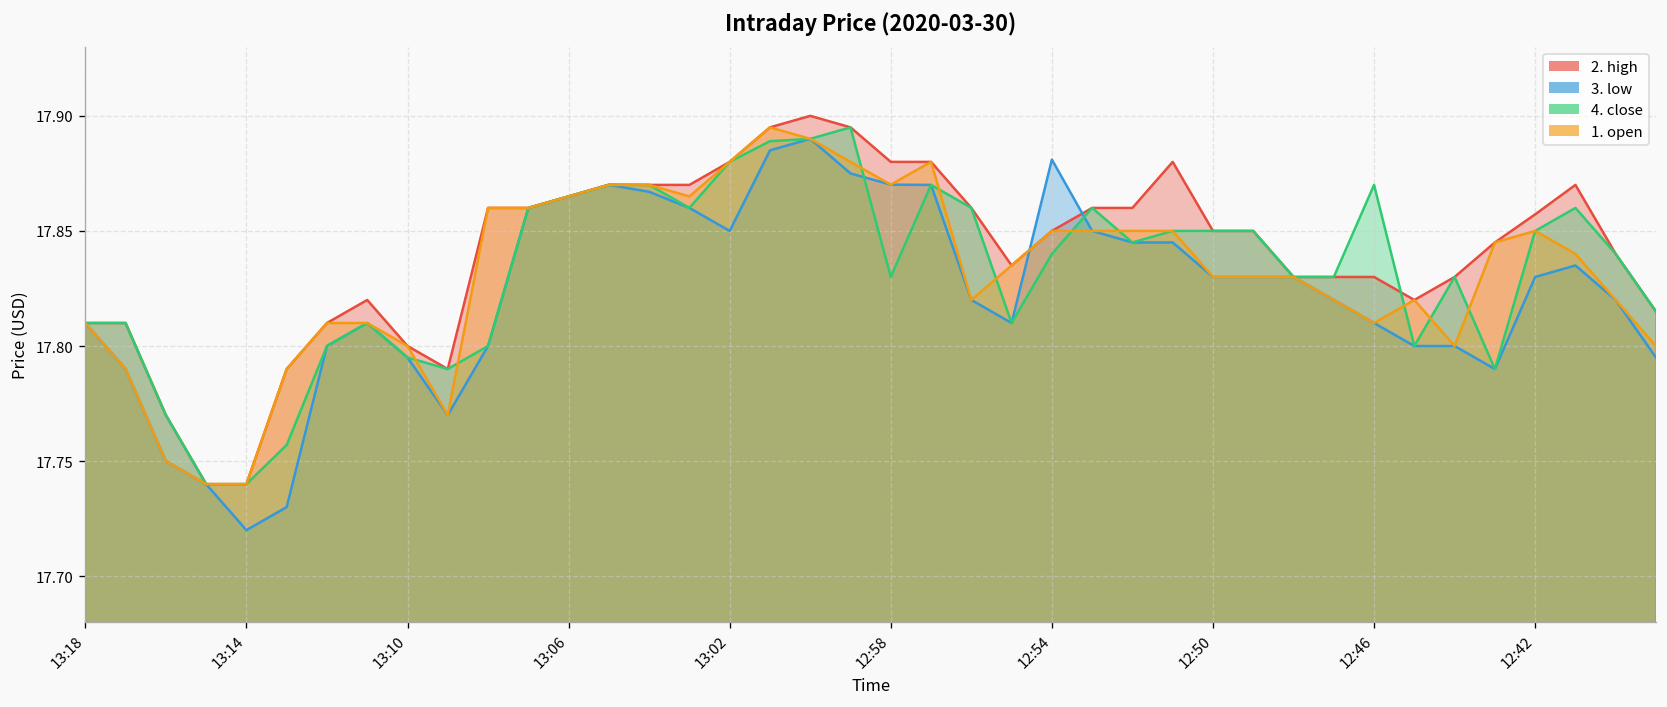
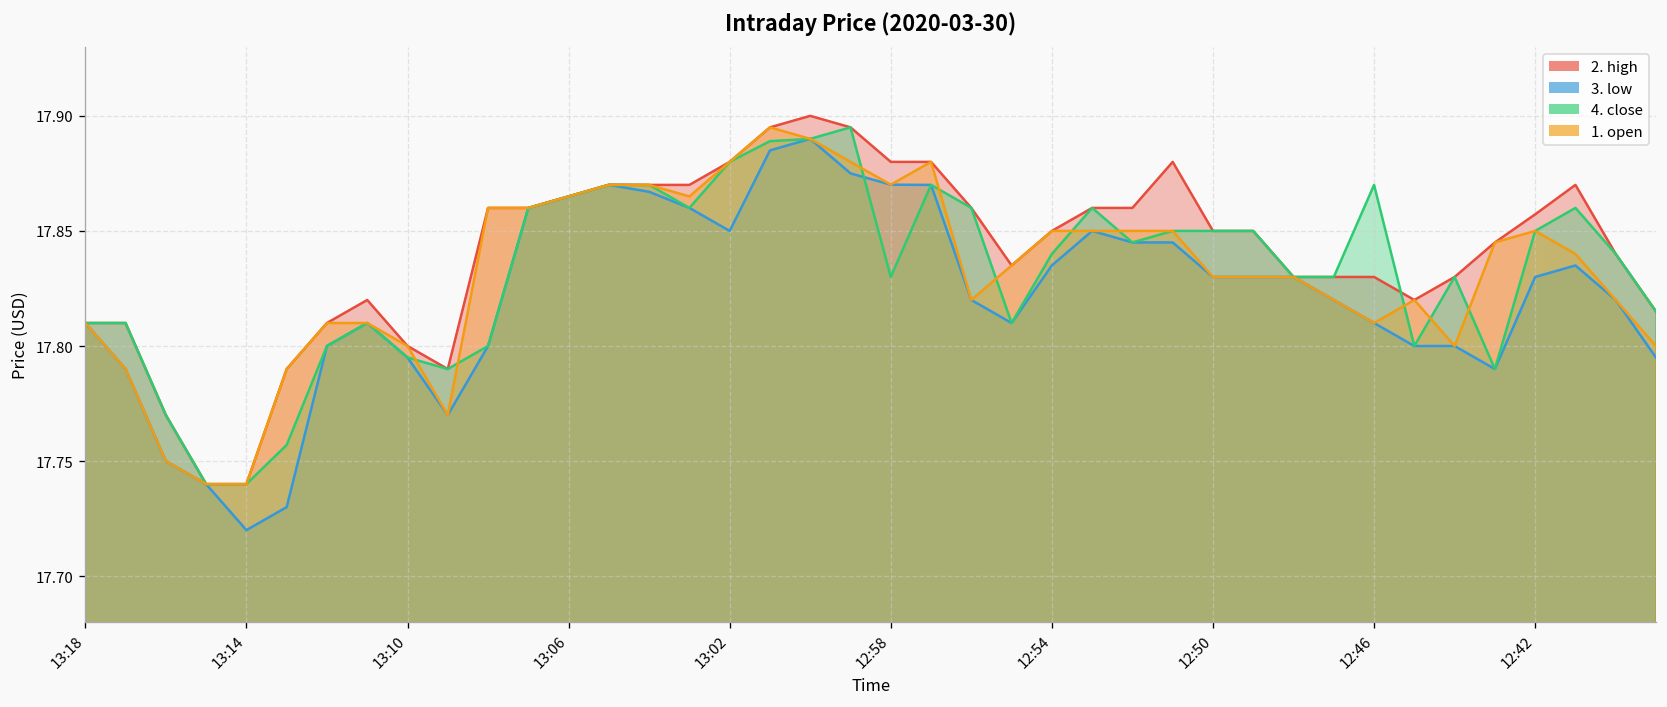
  {
    "3. low": {
      "13:14": 17.720,
      "13:02": 17.850,
-     "12:54": 17.881,
+     "12:54": 17.835,
      "12:42": 17.830
    },
    "4. close": {
      "12:58": 17.830,
      "12:54": 17.840,
      "12:46": 17.870
    }
  }
